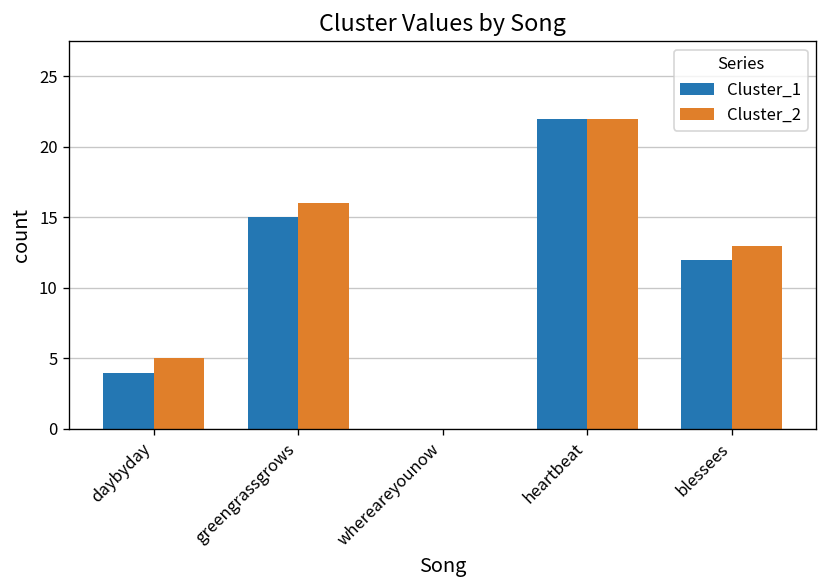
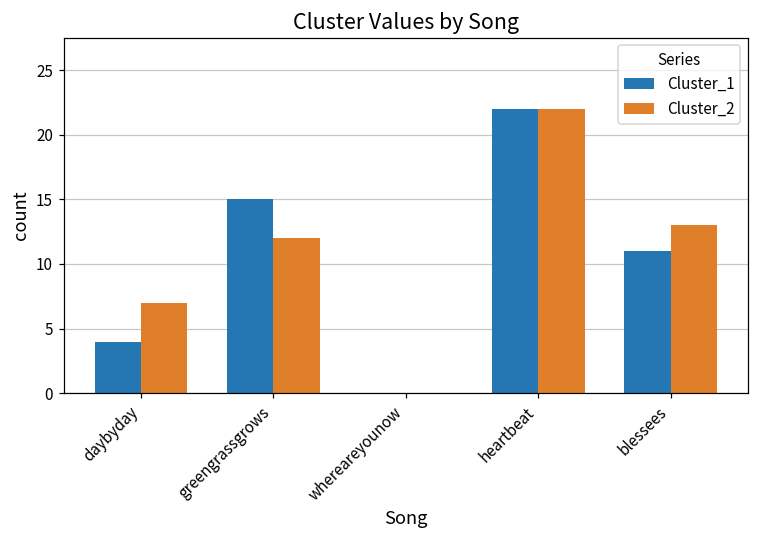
  {
    "Cluster_1": {
      "daybyday": 4,
      "greengrassgrows": 15,
      "whereareyounow": 0,
      "heartbeat": 22,
-     "blessees": 12
+     "blessees": 11
    },
    "Cluster_2": {
-     "daybyday": 5,
-     "greengrassgrows": 16,
+     "daybyday": 7,
+     "greengrassgrows": 12,
      "whereareyounow": 0,
      "heartbeat": 22,
      "blessees": 13
    }
  }
